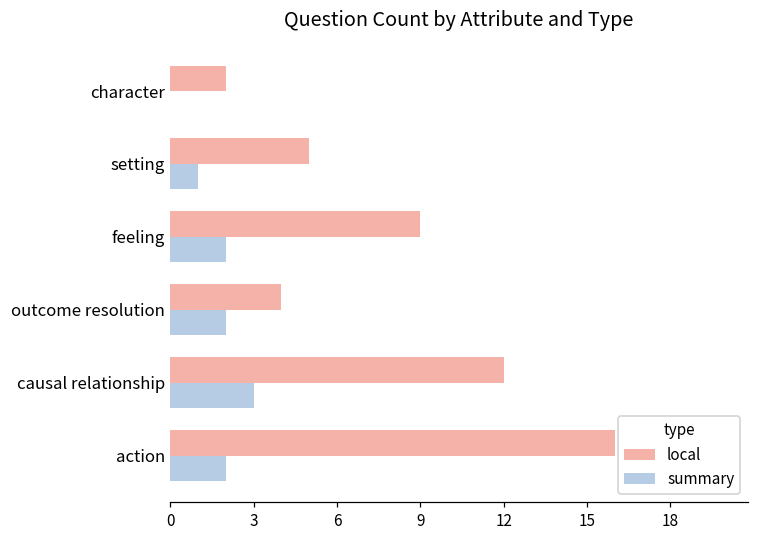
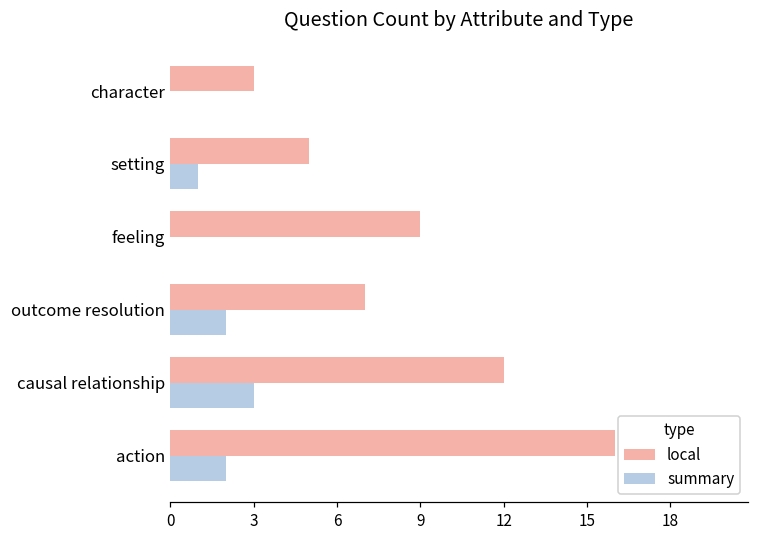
  {
    "local": {
-     "character": 2,
+     "character": 3,
      "setting": 5,
      "feeling": 9,
-     "outcome resolution": 4,
+     "outcome resolution": 7,
      "causal relationship": 12,
      "action": 16
    },
    "summary": {
      "character": 0,
      "setting": 1,
-     "feeling": 2,
+     "feeling": 0,
      "outcome resolution": 2,
      "causal relationship": 3,
      "action": 2
    }
  }
